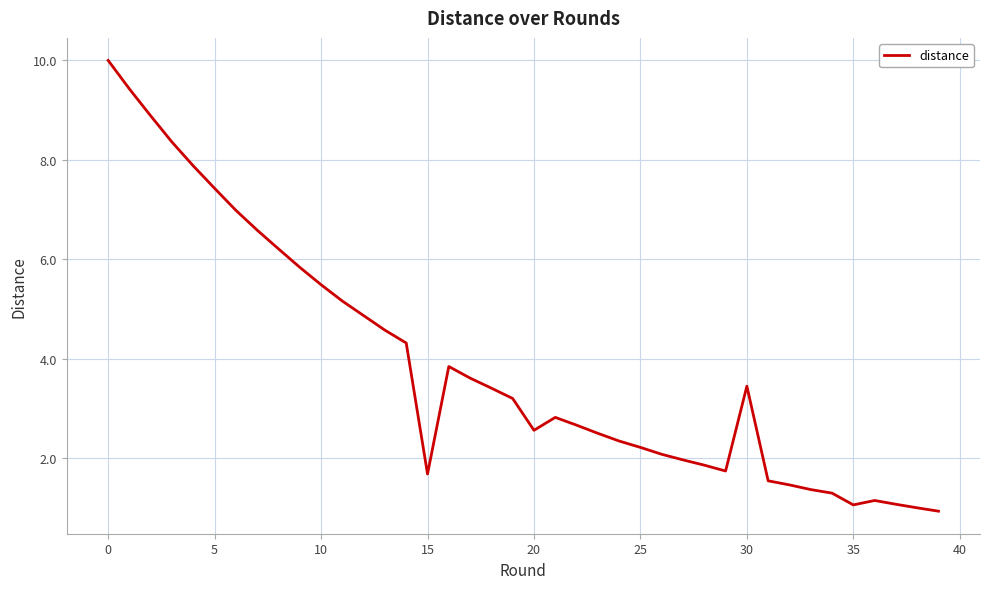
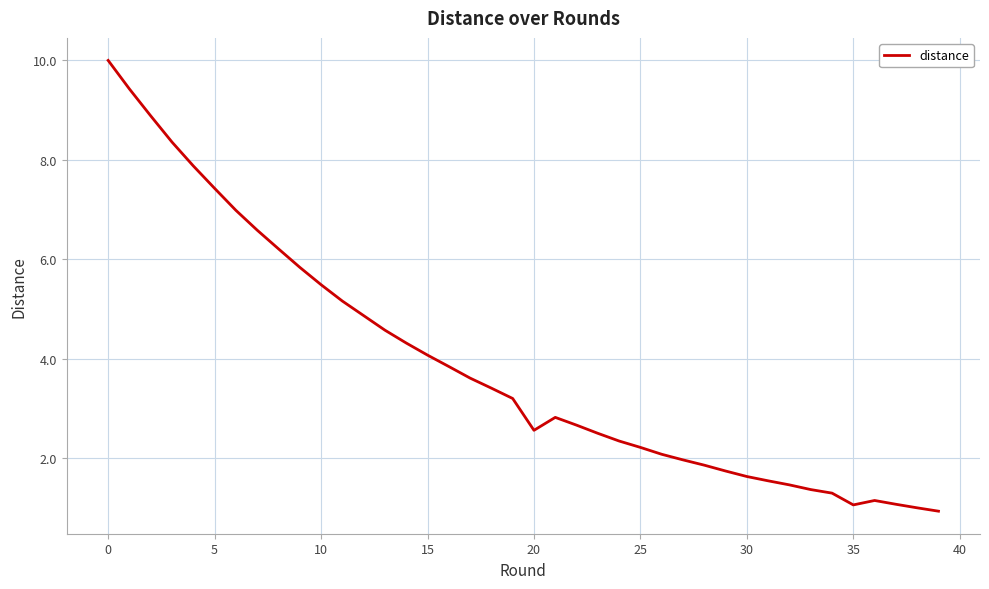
  {
    "0": 10.0,
    "5": 7.4,
    "10": 5.5,
-   "15": 1.7,
+   "15": 4.1,
    "20": 2.6,
    "25": 2.2,
-   "30": 3.5,
+   "30": 1.6,
    "35": 1.1
  }
